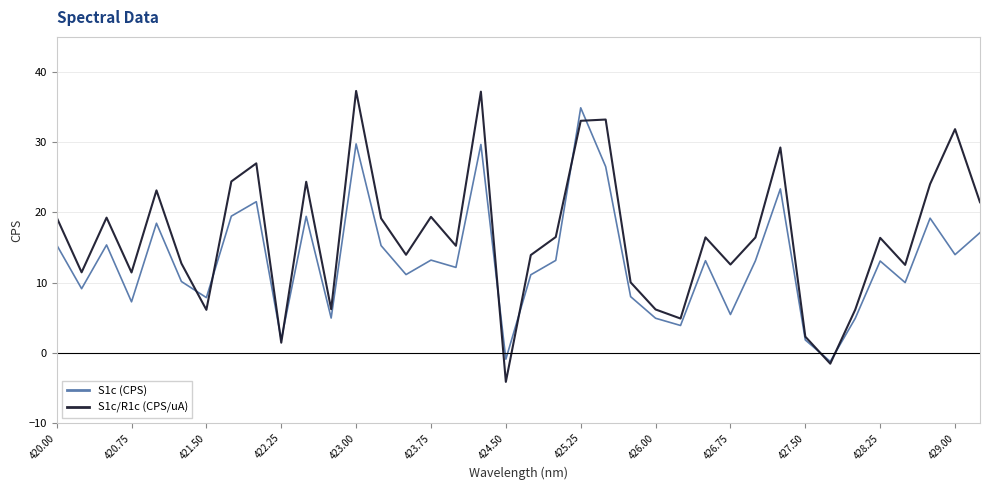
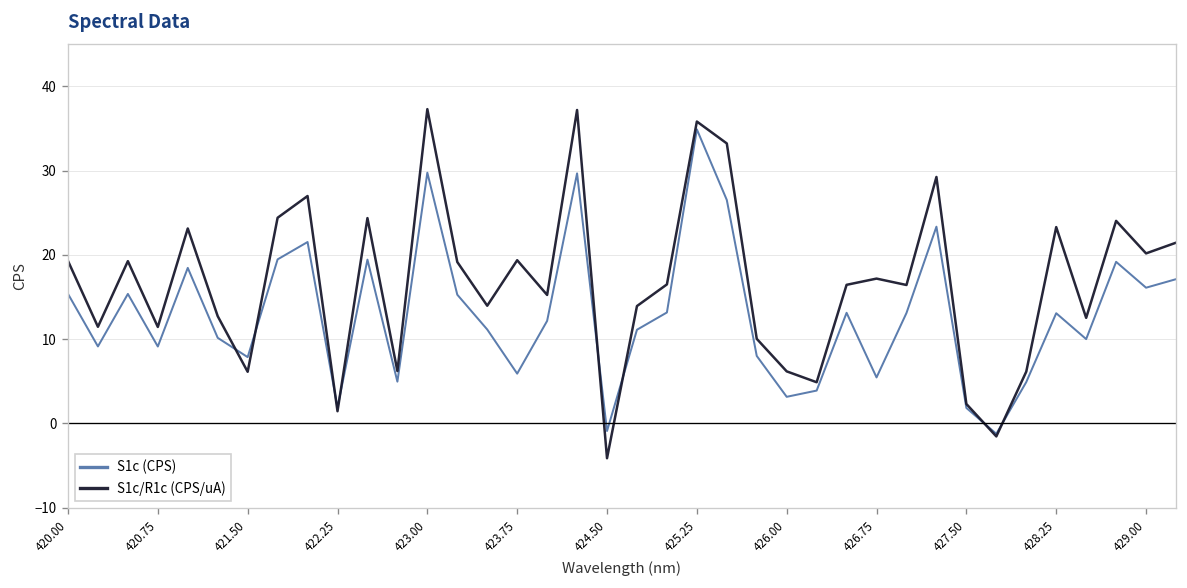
  {
    "S1c (CPS)": {
      "420.00": 15,
-     "420.75": 7,
+     "420.75": 9,
      "421.50": 8,
      "422.25": 2,
      "423.00": 30,
-     "423.75": 13,
+     "423.75": 6,
      "424.50": -1,
      "425.25": 35,
-     "426.00": 5,
+     "426.00": 3,
      "426.75": 5,
      "427.50": 2,
      "428.25": 13,
-     "429.00": 14
+     "429.00": 16
    },
    "S1c/R1c (CPS/uA)": {
      "420.00": 19,
      "420.75": 11,
      "421.50": 6,
      "422.25": 1,
      "423.00": 37,
      "423.75": 19,
      "424.50": -4,
-     "425.25": 33,
+     "425.25": 36,
      "426.00": 6,
-     "426.75": 13,
+     "426.75": 17,
      "427.50": 2,
-     "428.25": 16,
-     "429.00": 32
+     "428.25": 23,
+     "429.00": 20
    }
  }
